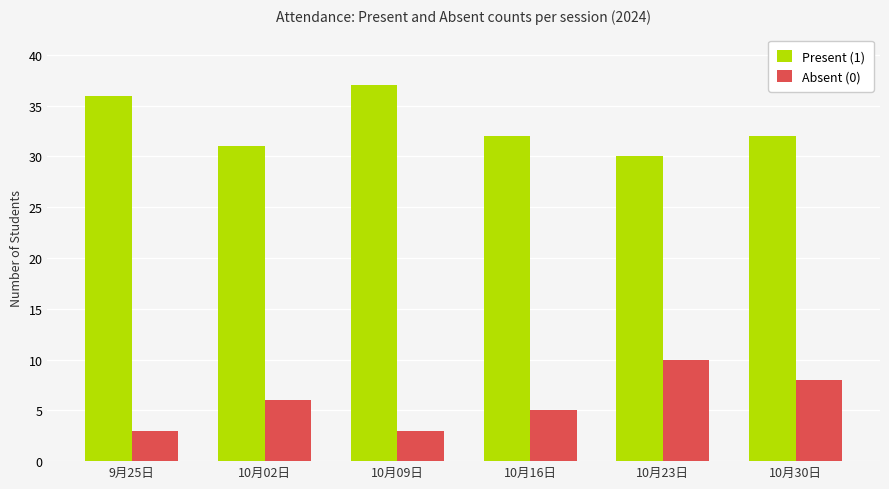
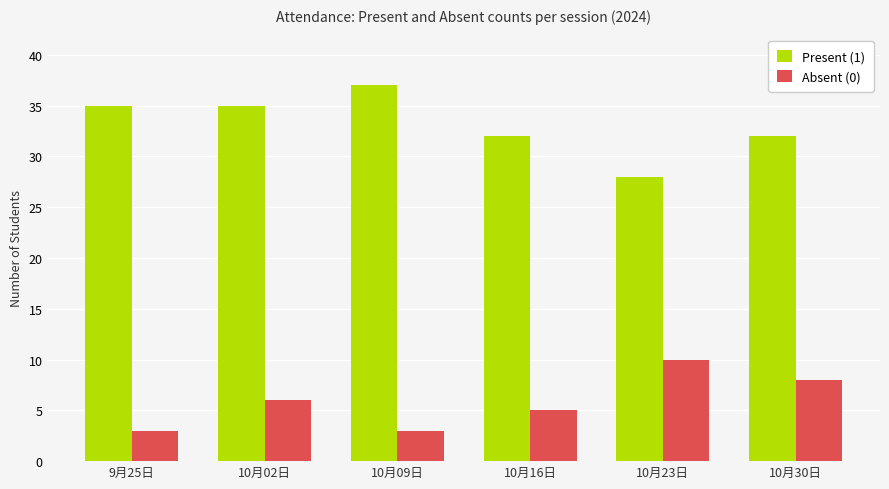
  {
    "Present (1)": {
-     "9月25日": 36,
-     "10月02日": 31,
+     "9月25日": 35,
+     "10月02日": 35,
      "10月09日": 37,
      "10月16日": 32,
-     "10月23日": 30,
+     "10月23日": 28,
      "10月30日": 32
    },
    "Absent (0)": {
      "9月25日": 3,
      "10月02日": 6,
      "10月09日": 3,
      "10月16日": 5,
      "10月23日": 10,
      "10月30日": 8
    }
  }
